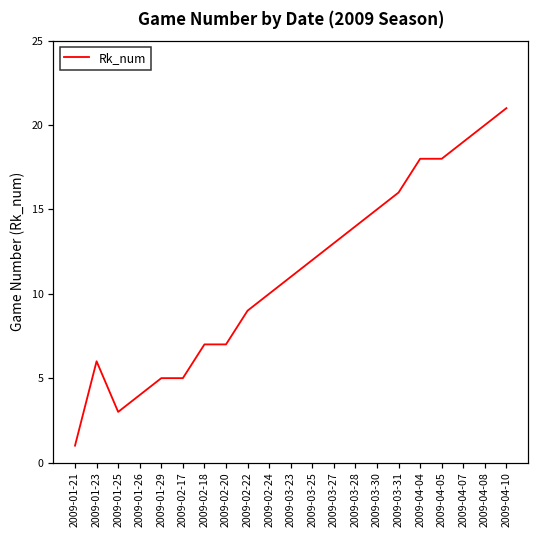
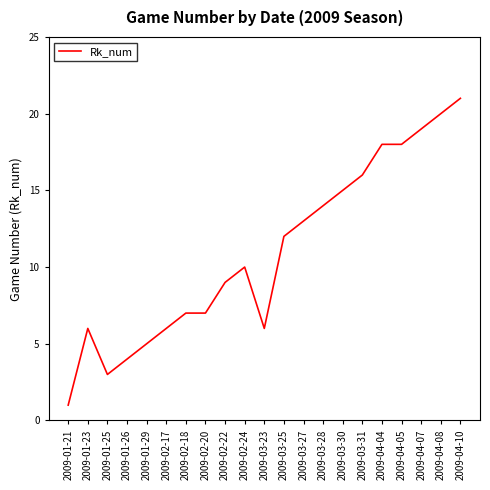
  {
    "2009-01-21": 1,
    "2009-01-23": 6,
    "2009-01-25": 3,
    "2009-01-26": 4,
    "2009-01-29": 5,
-   "2009-02-17": 5,
+   "2009-02-17": 6,
    "2009-02-18": 7,
    "2009-02-20": 7,
    "2009-02-22": 9,
    "2009-02-24": 10,
-   "2009-03-23": 11,
+   "2009-03-23": 6,
    "2009-03-25": 12,
    "2009-03-27": 13,
    "2009-03-28": 14,
    "2009-03-30": 15,
    "2009-03-31": 16,
    "2009-04-04": 18,
    "2009-04-05": 18,
    "2009-04-07": 19,
    "2009-04-08": 20,
    "2009-04-10": 21
  }
